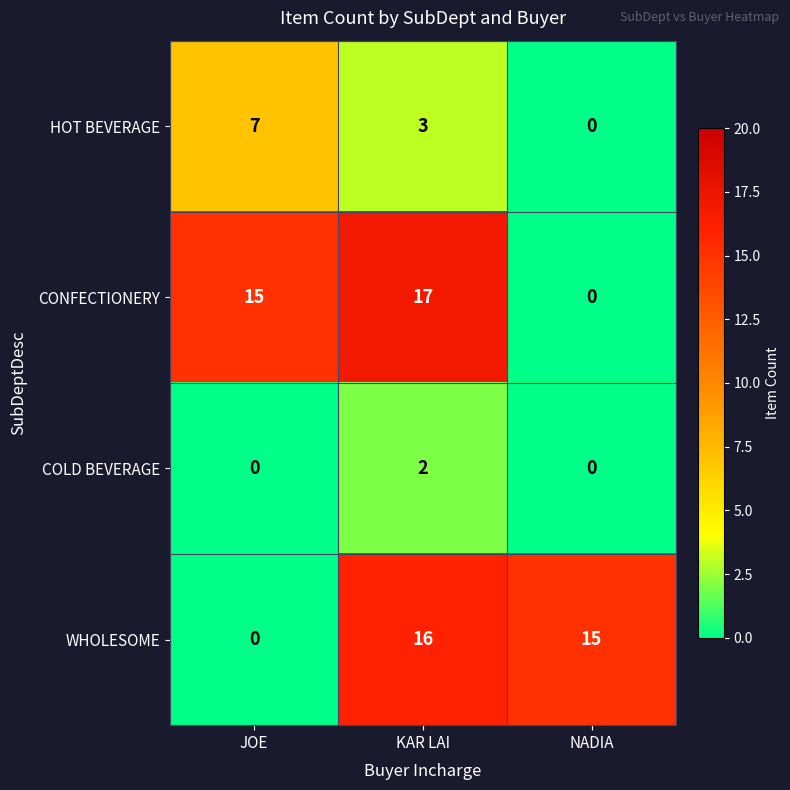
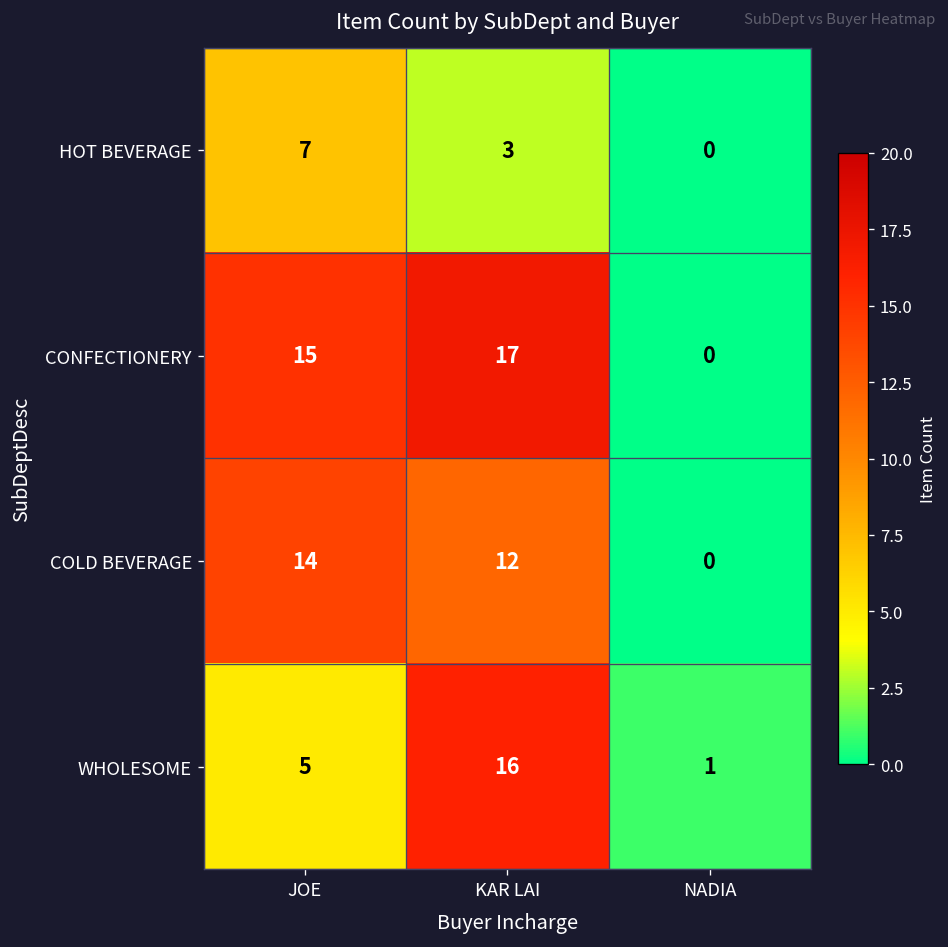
  {
    "HOT BEVERAGE": {
      "JOE": 7,
      "KAR LAI": 3,
      "NADIA": 0
    },
    "CONFECTIONERY": {
      "JOE": 15,
      "KAR LAI": 17,
      "NADIA": 0
    },
    "COLD BEVERAGE": {
-     "JOE": 0,
-     "KAR LAI": 2,
+     "JOE": 14,
+     "KAR LAI": 12,
      "NADIA": 0
    },
    "WHOLESOME": {
-     "JOE": 0,
+     "JOE": 5,
      "KAR LAI": 16,
-     "NADIA": 15
+     "NADIA": 1
    }
  }
